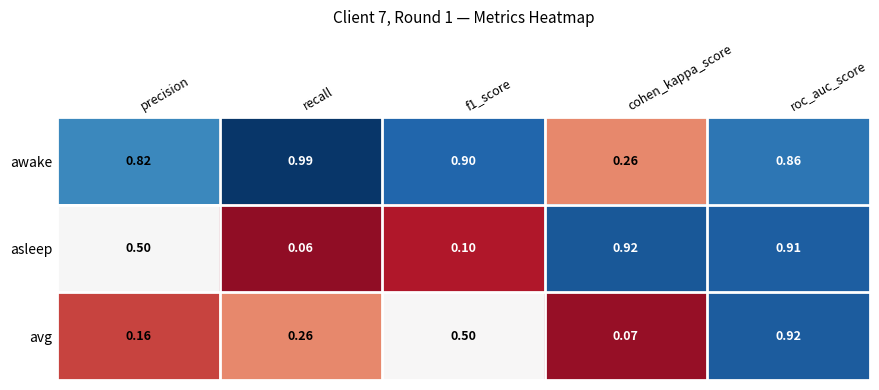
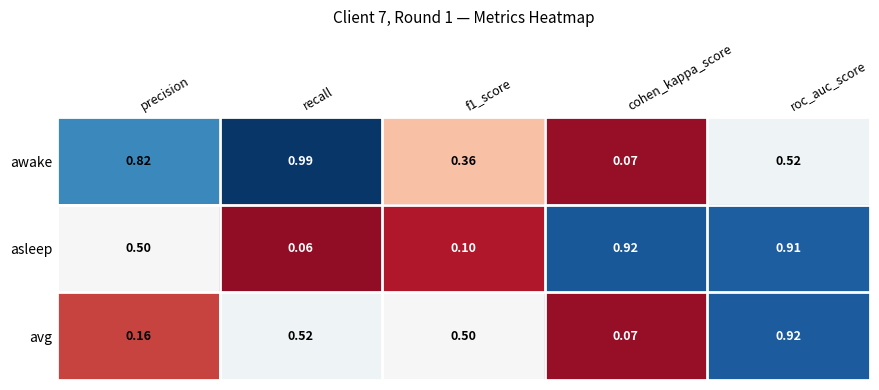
  {
    "awake": {
      "precision": 0.82,
      "recall": 0.99,
-     "f1_score": 0.90,
-     "cohen_kappa_score": 0.26,
-     "roc_auc_score": 0.86
+     "f1_score": 0.36,
+     "cohen_kappa_score": 0.07,
+     "roc_auc_score": 0.52
    },
    "asleep": {
      "precision": 0.50,
      "recall": 0.06,
      "f1_score": 0.10,
      "cohen_kappa_score": 0.92,
      "roc_auc_score": 0.91
    },
    "avg": {
      "precision": 0.16,
-     "recall": 0.26,
+     "recall": 0.52,
      "f1_score": 0.50,
      "cohen_kappa_score": 0.07,
      "roc_auc_score": 0.92
    }
  }
